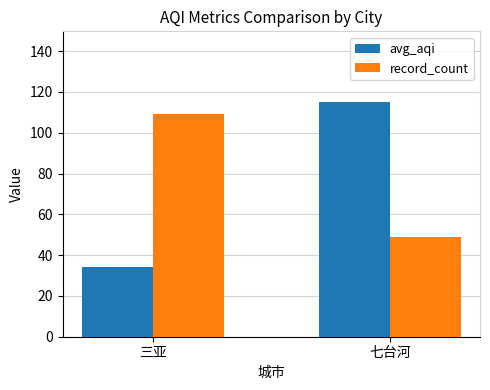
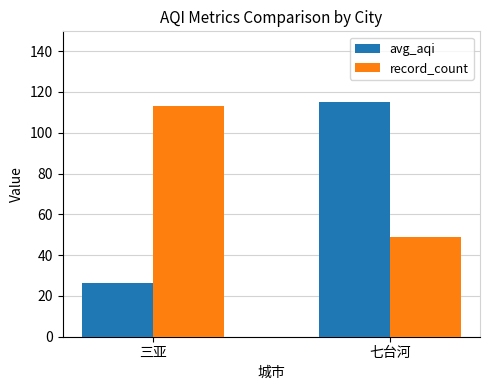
  {
    "avg_aqi": {
-     "三亚": 34,
+     "三亚": 26,
      "七台河": 115
    },
    "record_count": {
-     "三亚": 109,
+     "三亚": 113,
      "七台河": 49
    }
  }
